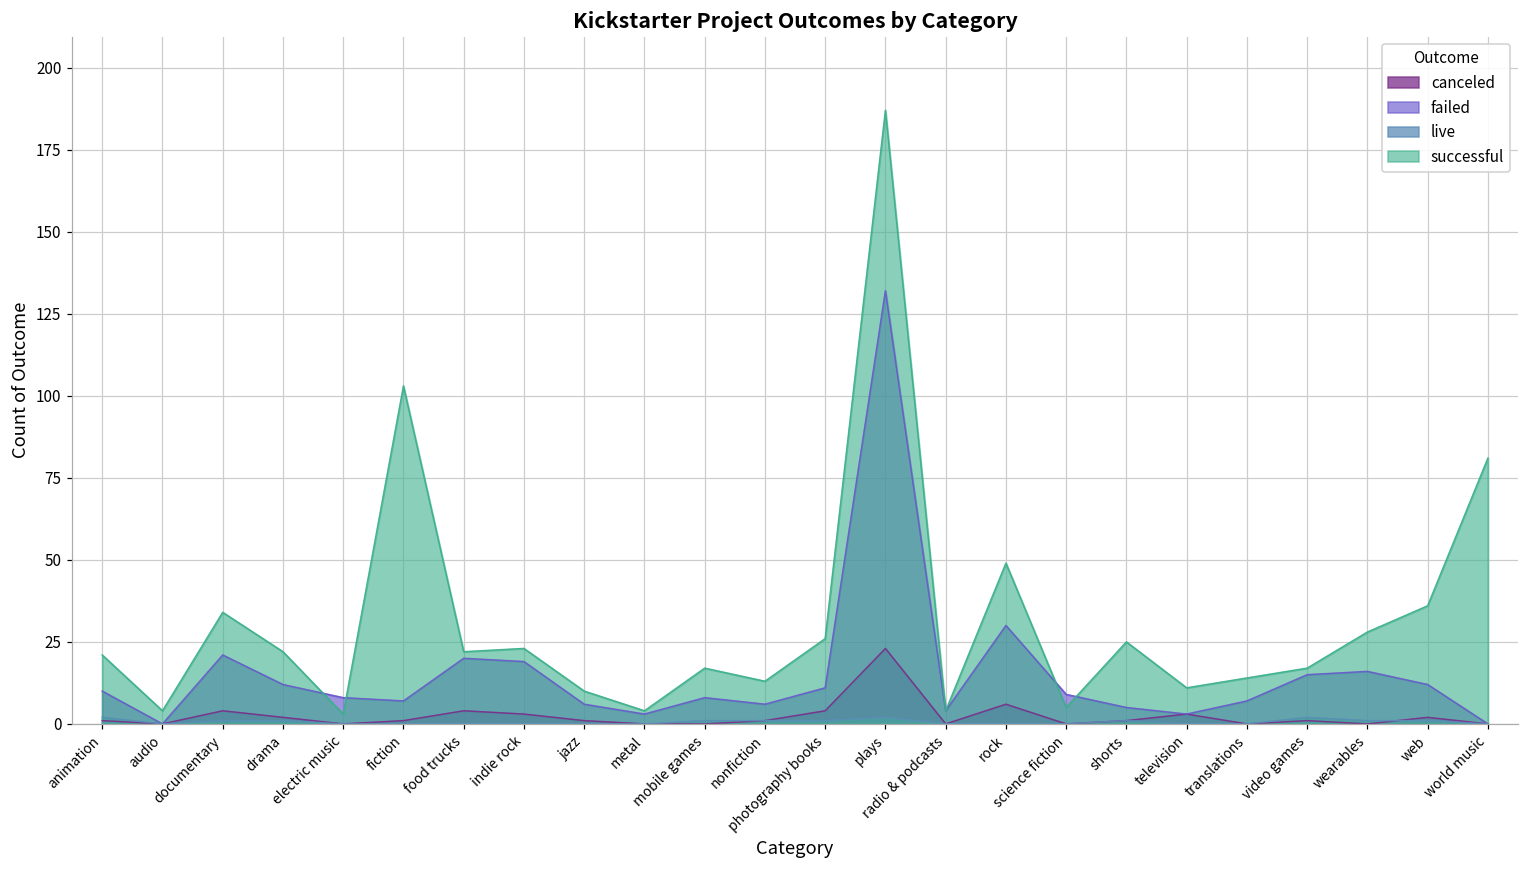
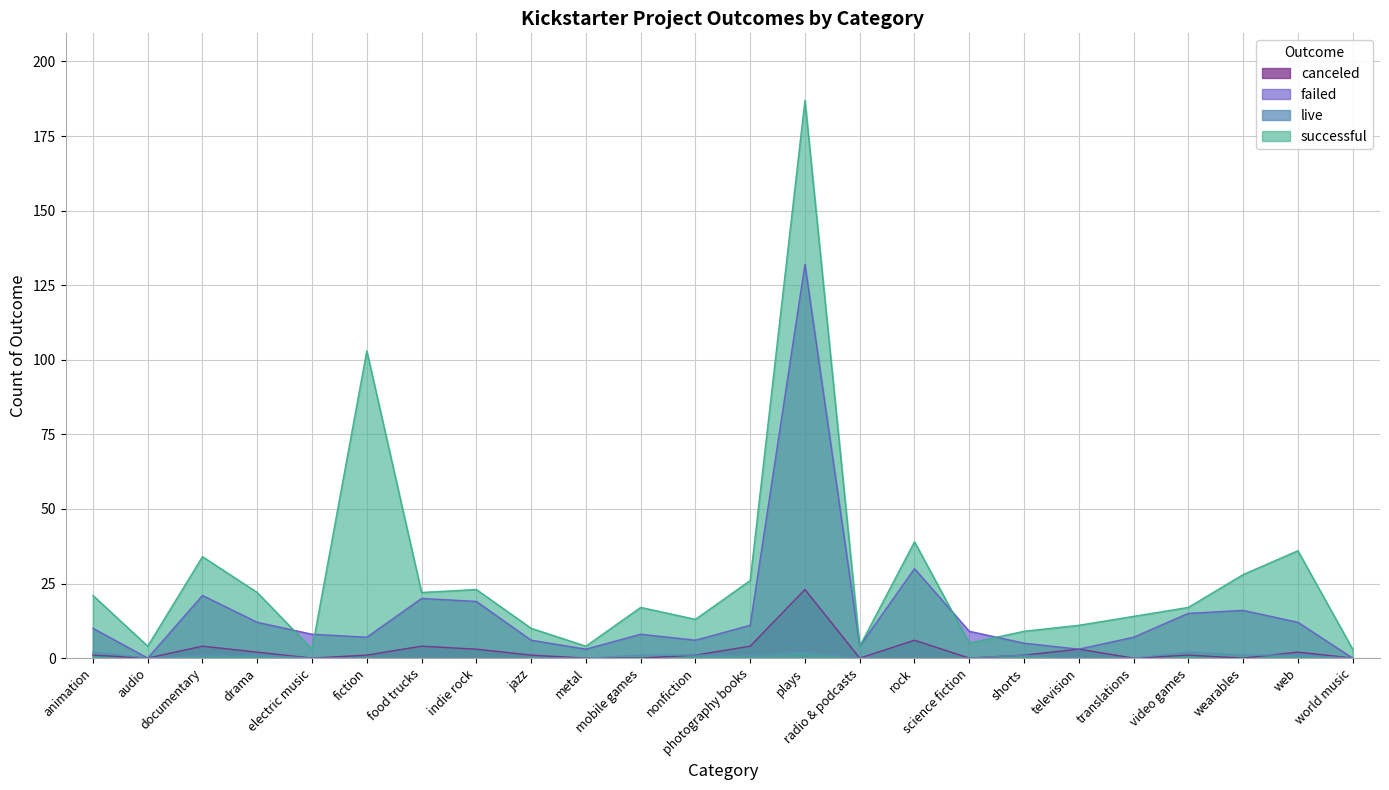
  {
    "canceled": {
      "animation": 1,
      "documentary": 4,
      "drama": 2,
      "fiction": 1,
      "food trucks": 4,
      "indie rock": 3,
      "jazz": 1,
      "mobile games": 0,
      "photography books": 4,
      "plays": 23,
      "rock": 6,
      "video games": 1,
      "wearables": 0,
      "web": 2
    },
    "successful": {
      "animation": 21,
      "audio": 4,
      "documentary": 34,
      "drama": 22,
      "electric music": 3,
      "fiction": 103,
      "food trucks": 22,
      "indie rock": 23,
      "jazz": 10,
      "metal": 4,
      "mobile games": 17,
      "nonfiction": 13,
      "photography books": 26,
      "plays": 187,
-     "rock": 49,
+     "rock": 39,
      "science fiction": 5,
-     "shorts": 25,
+     "shorts": 9,
      "television": 11,
      "translations": 14,
      "video games": 17,
      "wearables": 28,
      "web": 36,
-     "world music": 81
+     "world music": 3
    }
  }
